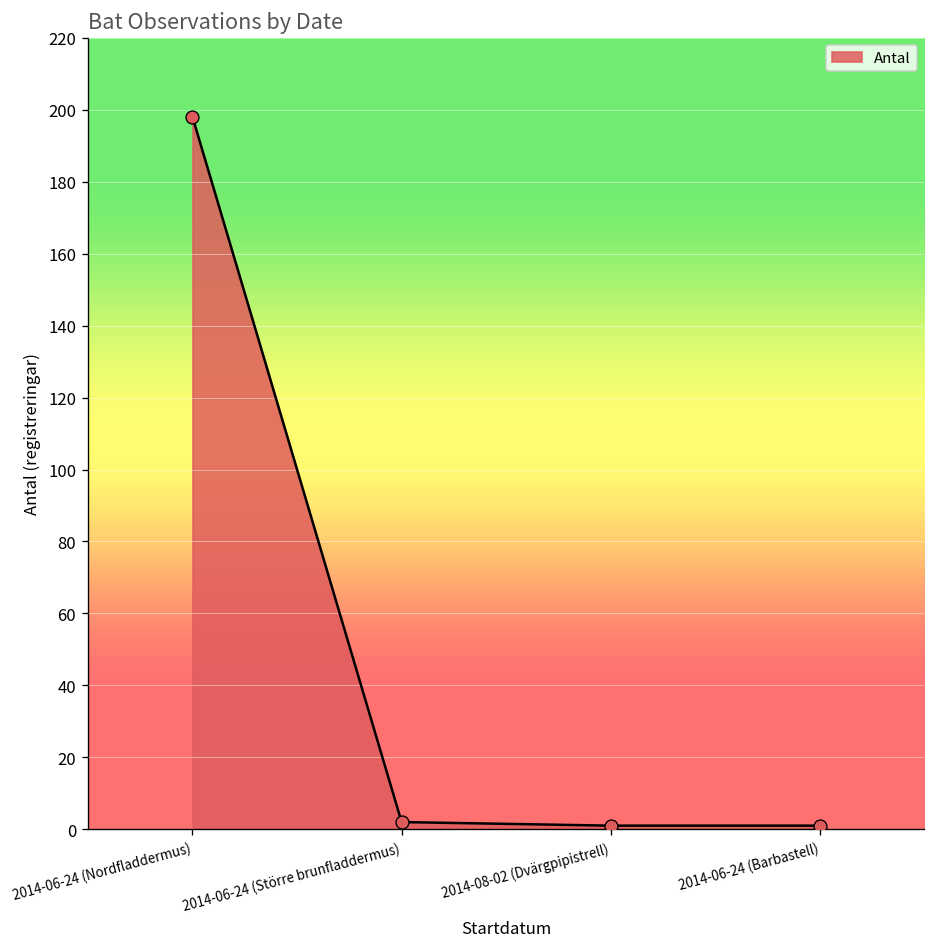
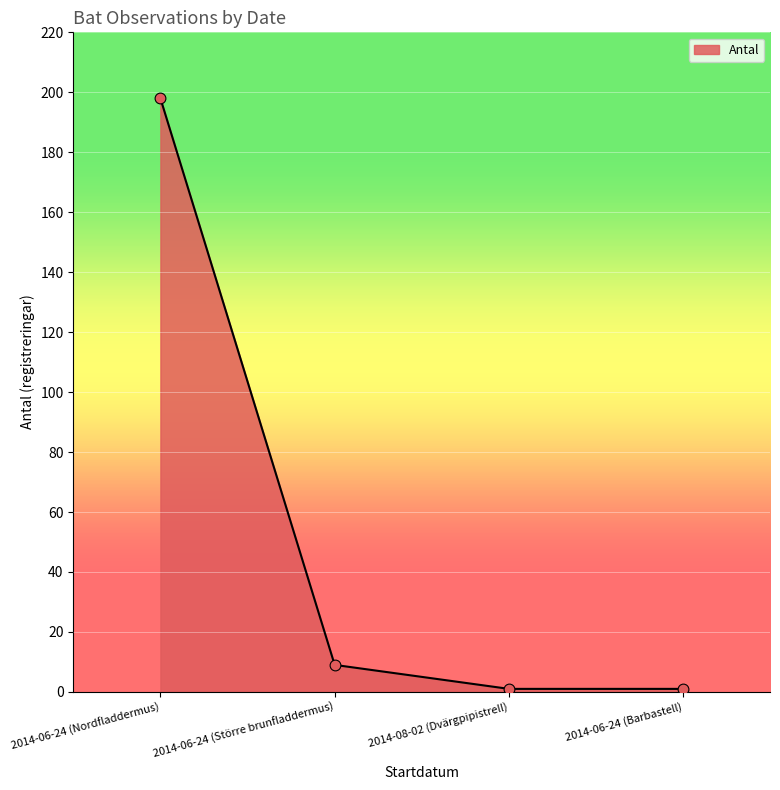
  {
    "2014-06-24 (Nordfladdermus)": 198,
-   "2014-06-24 (Större brunfladdermus)": 2,
+   "2014-06-24 (Större brunfladdermus)": 9,
    "2014-08-02 (Dvärgpipistrell)": 1,
    "2014-06-24 (Barbastell)": 1
  }
